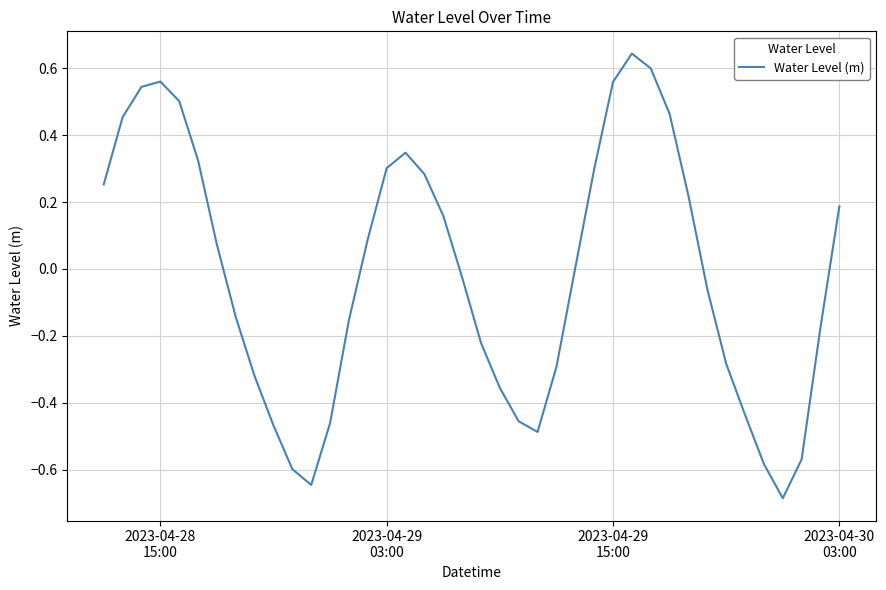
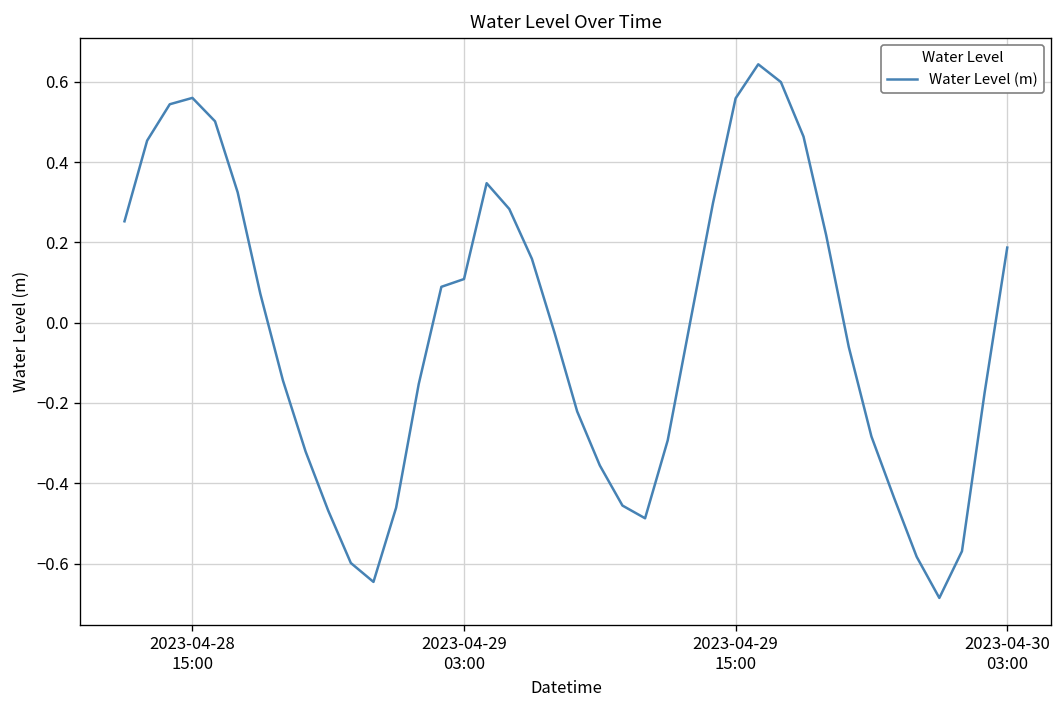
  {
    "2023-04-28 15:00": 0.56,
-   "2023-04-29 03:00": 0.30,
+   "2023-04-29 03:00": 0.11,
    "2023-04-29 15:00": 0.56,
    "2023-04-30 03:00": 0.19
  }
